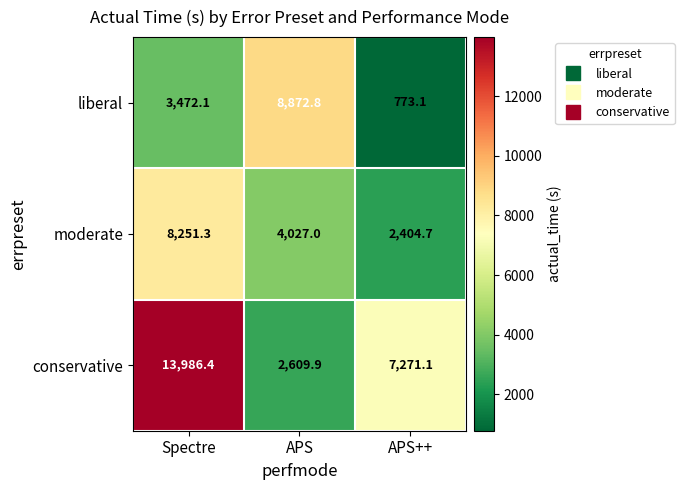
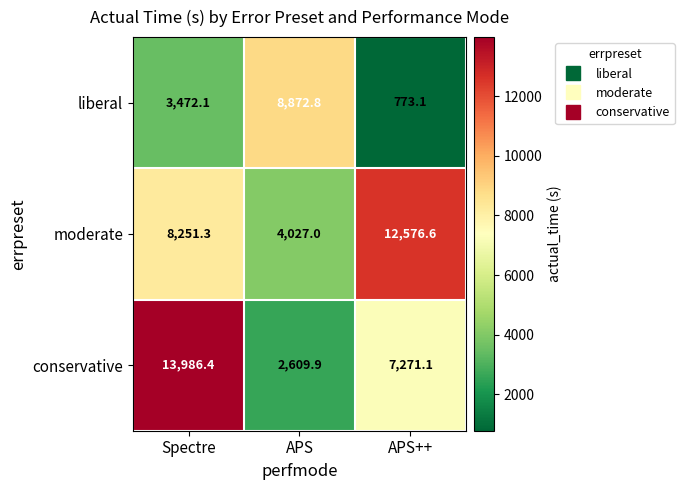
  {
    "liberal": {
      "Spectre": "3,472.1",
      "APS": "8,872.8",
      "APS++": "773.1"
    },
    "moderate": {
      "Spectre": "8,251.3",
      "APS": "4,027.0",
-     "APS++": "2,404.7"
+     "APS++": "12,576.6"
    },
    "conservative": {
      "Spectre": "13,986.4",
      "APS": "2,609.9",
      "APS++": "7,271.1"
    }
  }
